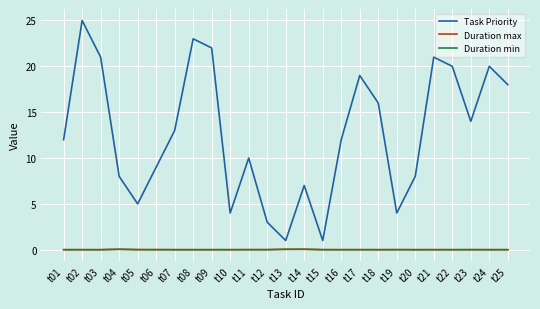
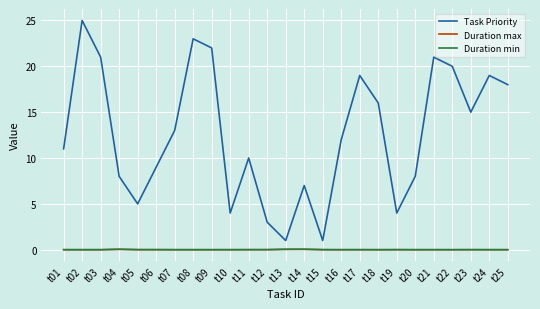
  {
    "Task Priority": {
-     "t01": 12,
+     "t01": 11,
      "t02": 25,
      "t03": 21,
      "t04": 8,
      "t05": 5,
      "t06": 9,
      "t07": 13,
      "t08": 23,
      "t09": 22,
      "t10": 4,
      "t11": 10,
      "t12": 3,
      "t13": 1,
      "t14": 7,
      "t15": 1,
      "t16": 12,
      "t17": 19,
      "t18": 16,
      "t19": 4,
      "t20": 8,
      "t21": 21,
      "t22": 20,
-     "t23": 14,
-     "t24": 20,
+     "t23": 15,
+     "t24": 19,
      "t25": 18
    },
    "Duration min": {
      "t01": 0,
      "t02": 0,
      "t03": 0,
      "t04": 0,
      "t05": 0,
      "t06": 0,
      "t07": 0,
      "t08": 0,
      "t09": 0,
      "t10": 0,
      "t11": 0,
      "t12": 0,
      "t13": 0,
      "t14": 0,
      "t15": 0,
      "t16": 0,
      "t17": 0,
      "t18": 0,
      "t19": 0,
      "t20": 0,
      "t21": 0,
      "t22": 0,
      "t23": 0,
      "t24": 0,
      "t25": 0
    }
  }
